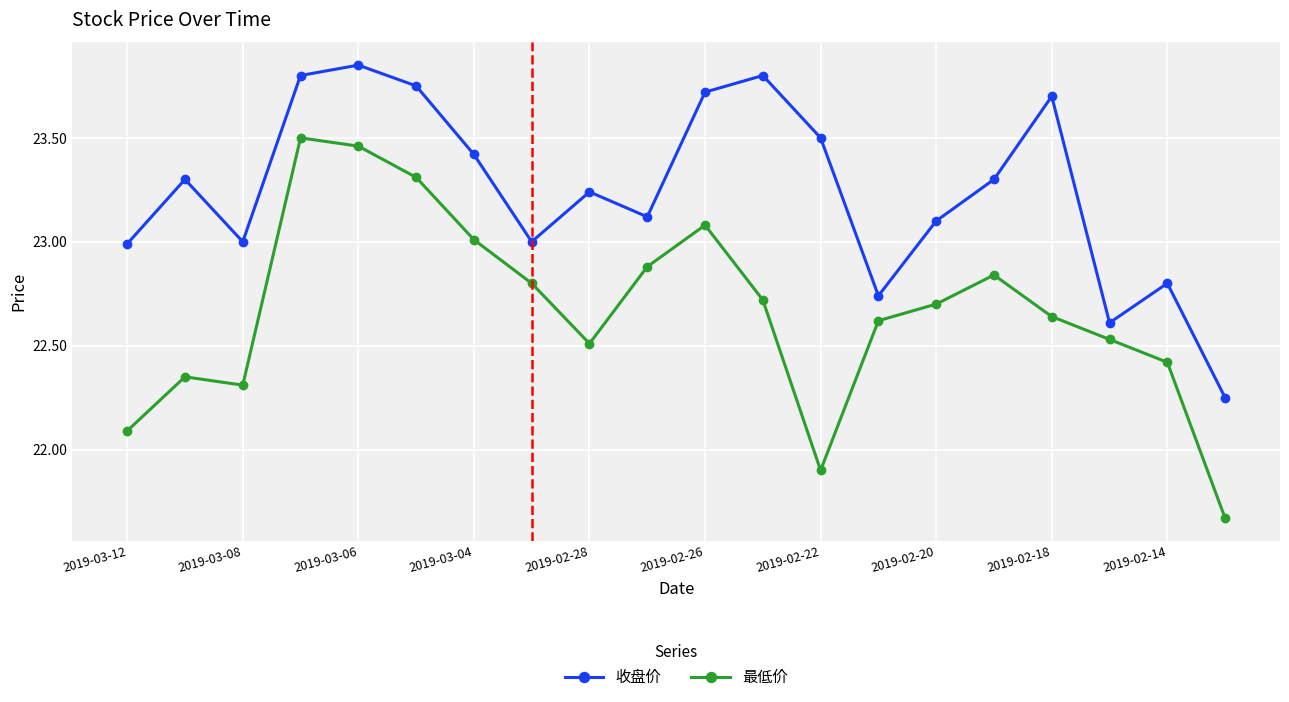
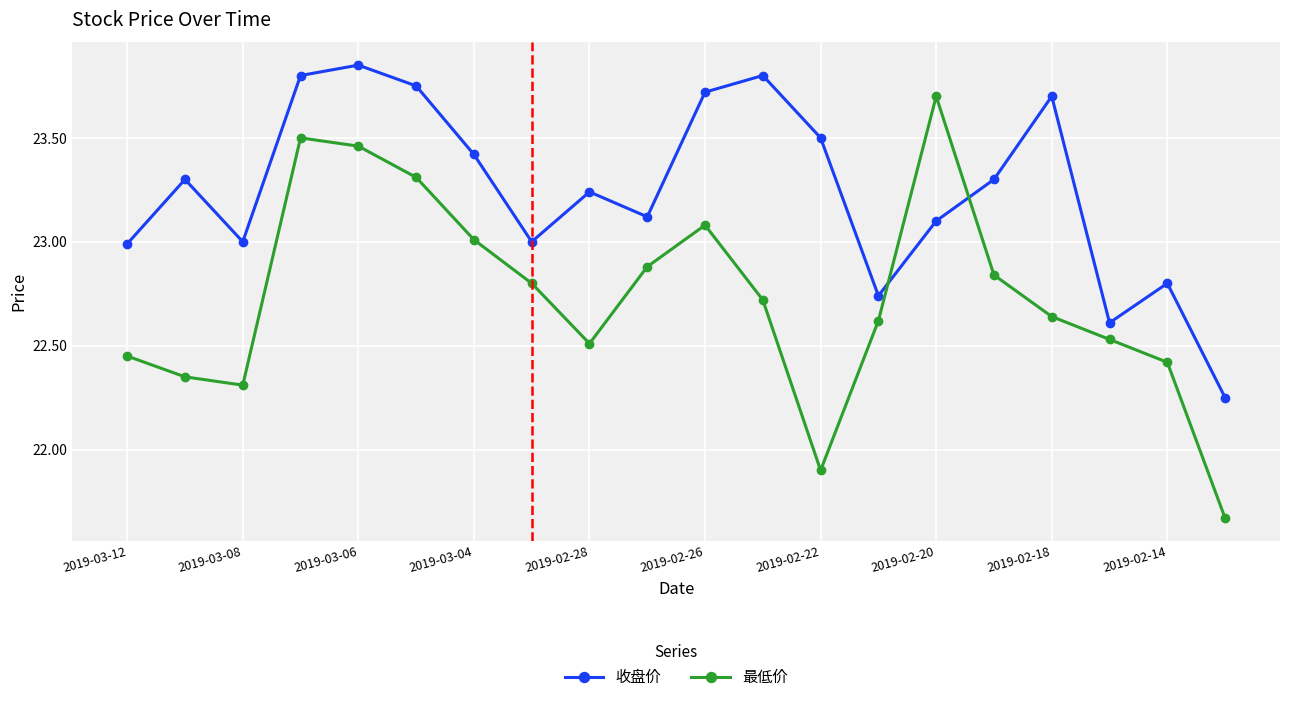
  {
    "收盘价": {
      "2019-03-12": 22.99,
      "2019-03-08": 23.00,
      "2019-03-06": 23.85,
      "2019-03-04": 23.42,
      "2019-02-28": 23.24,
      "2019-02-26": 23.72,
      "2019-02-22": 23.50,
      "2019-02-20": 23.10,
      "2019-02-18": 23.70,
      "2019-02-14": 22.80
    },
    "最低价": {
-     "2019-03-12": 22.09,
+     "2019-03-12": 22.45,
      "2019-03-08": 22.31,
      "2019-03-06": 23.46,
      "2019-03-04": 23.01,
      "2019-02-28": 22.51,
      "2019-02-26": 23.08,
      "2019-02-22": 21.90,
-     "2019-02-20": 22.7,
+     "2019-02-20": 23.7,
      "2019-02-18": 22.64,
      "2019-02-14": 22.42
    }
  }
